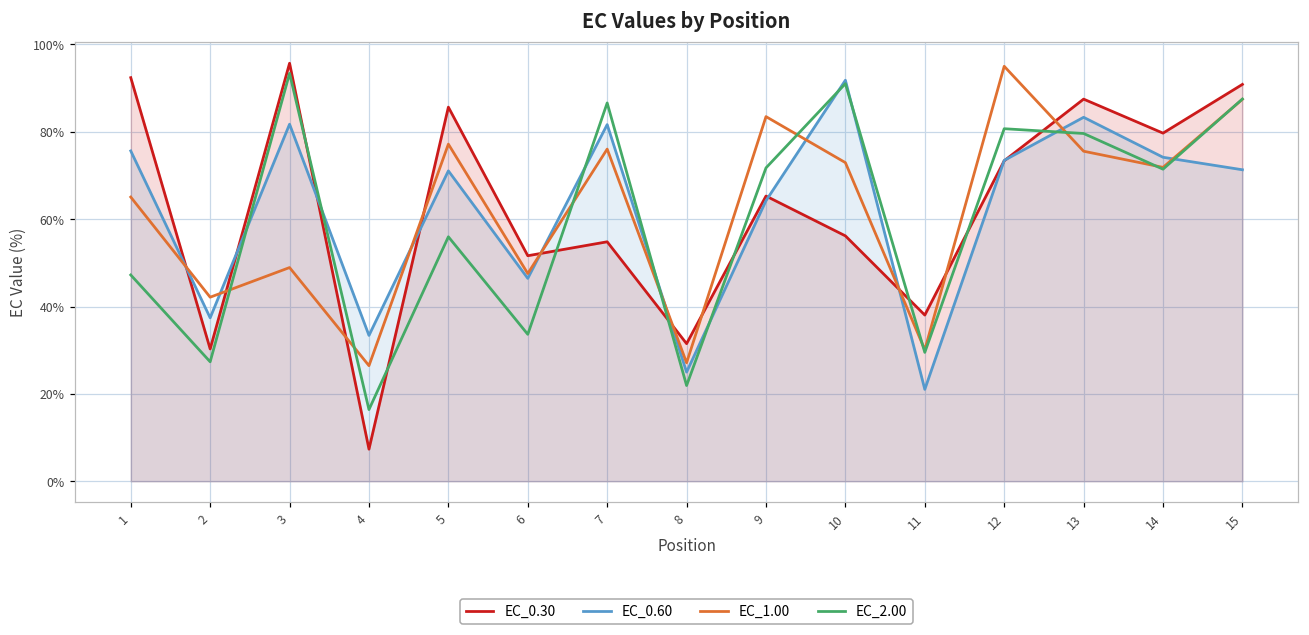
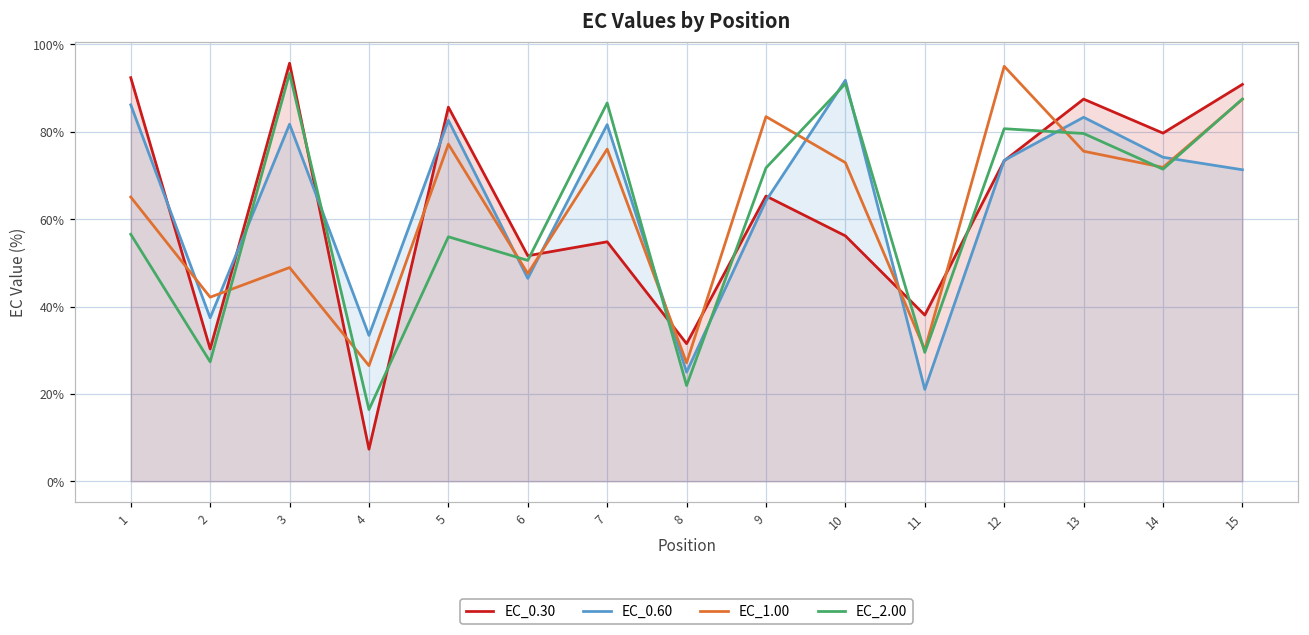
  {
    "EC_0.30": {
      "1": "92%",
      "2": "30%",
      "3": "96%",
      "4": "7%",
      "5": "86%",
      "6": "52%",
      "7": "55%",
      "8": "32%",
      "9": "65%",
      "10": "56%",
      "11": "38%",
      "13": "87%",
      "14": "80%",
      "15": "91%"
    },
    "EC_0.60": {
-     "1": "76%",
+     "1": "86%",
      "2": "37%",
      "3": "82%",
      "4": "33%",
-     "5": "71%",
+     "5": "83%",
      "6": "46%",
      "7": "82%",
      "8": "25%",
      "9": "64%",
      "10": "92%",
      "11": "21%",
      "13": "83%",
      "14": "74%",
      "15": "71%"
    },
    "EC_1.00": {
      "1": "65%",
      "2": "42%",
      "3": "49%",
      "4": "26%",
      "5": "77%",
      "6": "48%",
      "7": "76%",
      "8": "27%",
      "9": "83%",
      "10": "73%",
      "12": "95%",
      "13": "76%"
    },
    "EC_2.00": {
-     "1": "47%",
+     "1": "57%",
      "2": "27%",
      "3": "93%",
      "4": "16%",
      "5": "56%",
-     "6": "34%",
+     "6": "51%",
      "7": "87%",
      "8": "22%",
      "9": "72%",
      "10": "91%",
      "12": "81%",
      "13": "80%"
    }
  }
